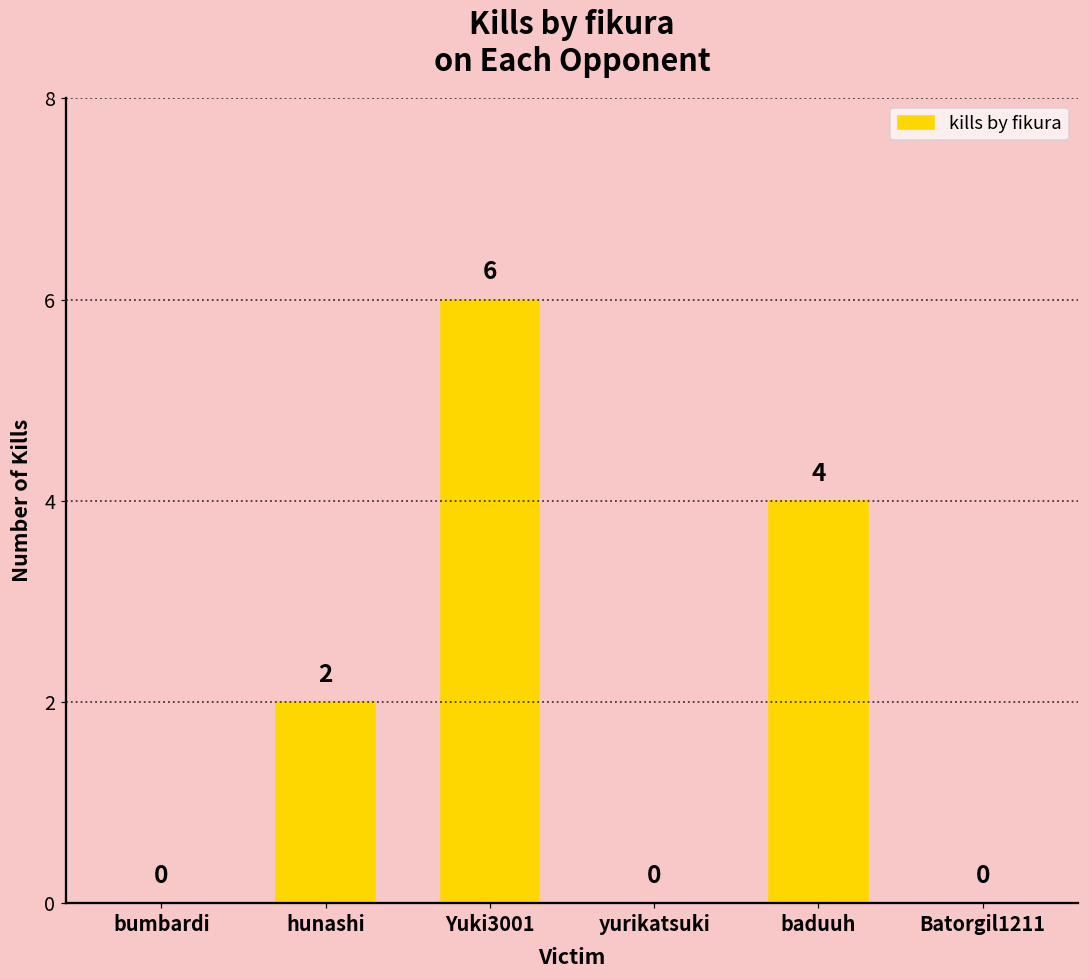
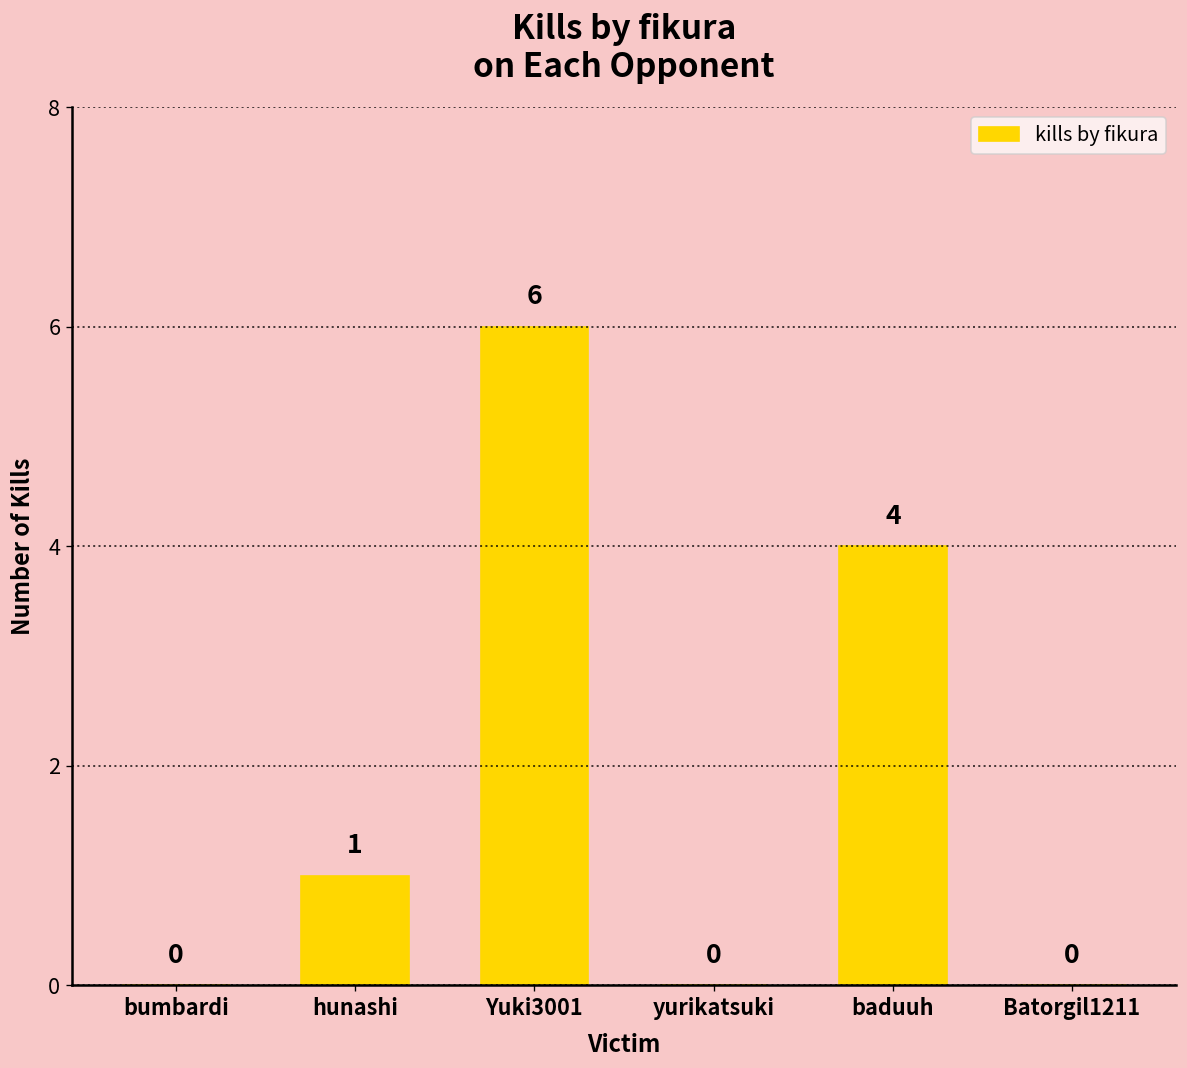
  {
    "bumbardi": 0,
-   "hunashi": 2,
+   "hunashi": 1,
    "Yuki3001": 6,
    "yurikatsuki": 0,
    "baduuh": 4,
    "Batorgil1211": 0
  }
